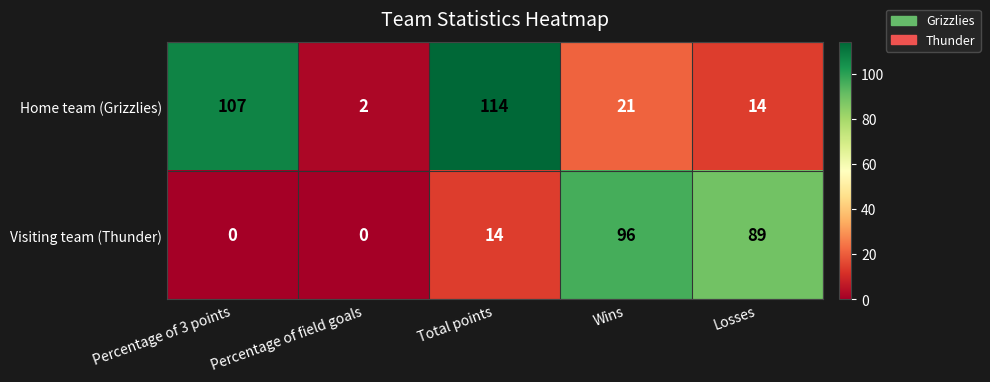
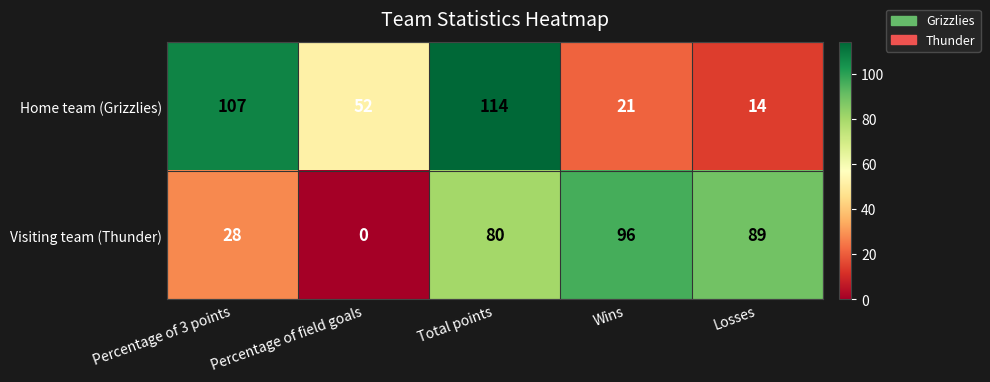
  {
    "Home team (Grizzlies)": {
      "Percentage of 3 points": 107,
-     "Percentage of field goals": 2,
+     "Percentage of field goals": 52,
      "Total points": 114,
      "Wins": 21,
      "Losses": 14
    },
    "Visiting team (Thunder)": {
-     "Percentage of 3 points": 0,
+     "Percentage of 3 points": 28,
      "Percentage of field goals": 0,
-     "Total points": 14,
+     "Total points": 80,
      "Wins": 96,
      "Losses": 89
    }
  }
